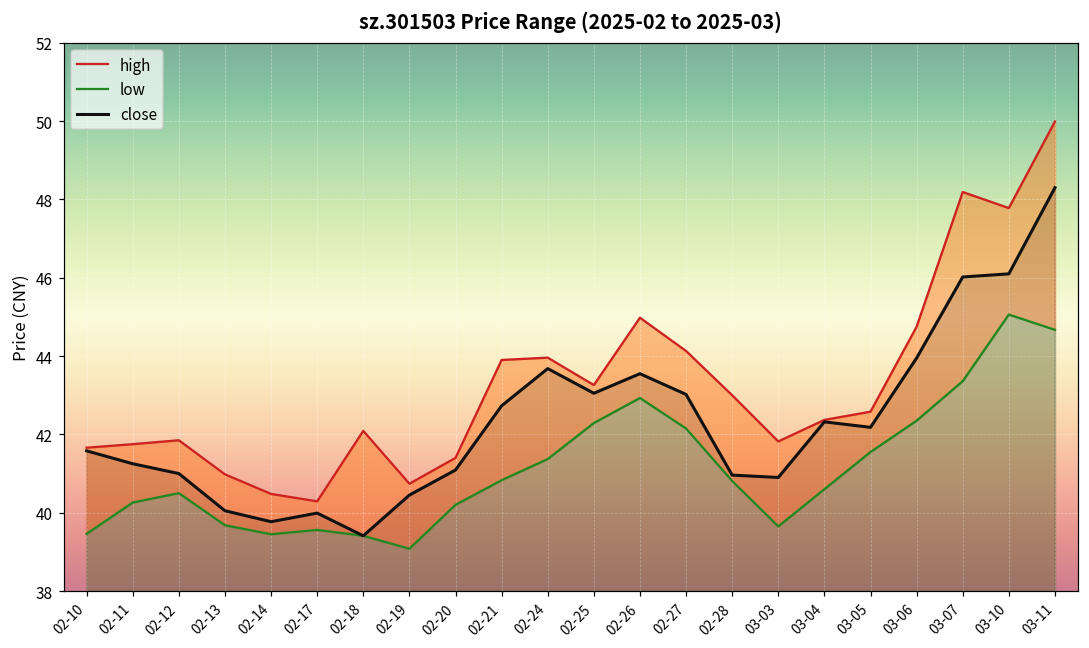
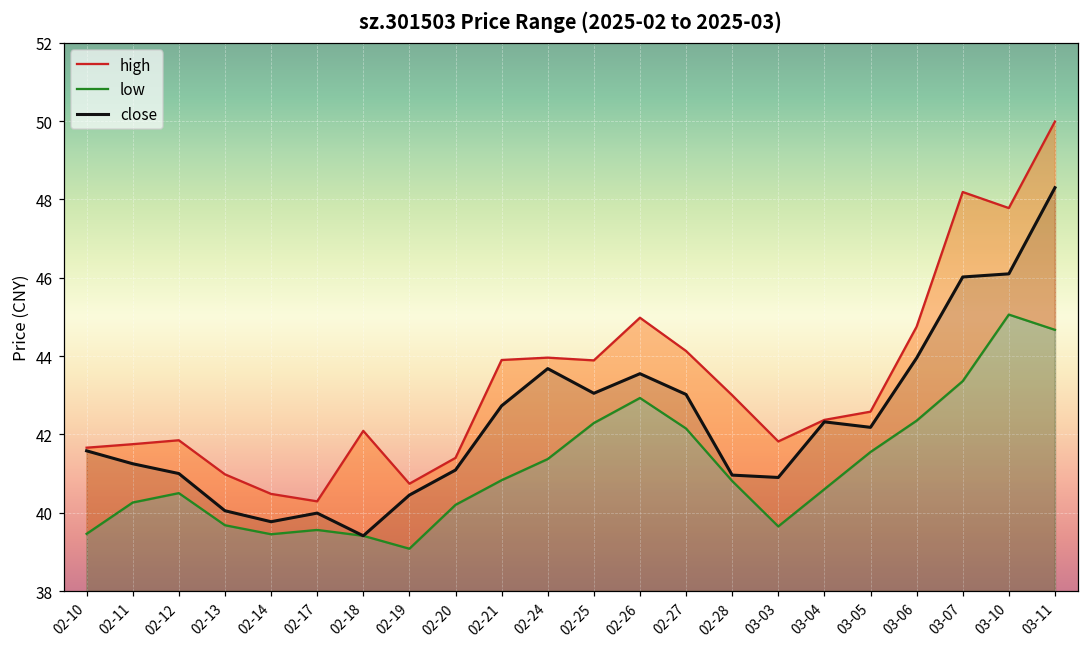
  {
    "high": {
      "02-10": 41.7,
      "02-11": 41.8,
      "02-12": 41.9,
      "02-13": 41.0,
      "02-14": 40.5,
      "02-17": 40.3,
      "02-18": 42.1,
      "02-19": 40.7,
      "02-20": 41.4,
      "02-21": 43.9,
      "02-24": 44.0,
-     "02-25": 43.3,
+     "02-25": 43.9,
      "02-26": 45.0,
      "02-27": 44.1,
      "02-28": 43.0,
      "03-03": 41.8,
      "03-05": 42.6,
      "03-06": 44.8,
      "03-07": 48.2,
      "03-10": 47.8,
      "03-11": 50.0
    },
    "low": {
      "02-10": 39.5,
      "02-11": 40.3,
      "02-12": 40.5,
      "02-13": 39.7,
      "02-14": 39.5,
      "02-17": 39.6,
      "02-19": 39.1,
      "02-20": 40.2,
      "02-21": 40.8,
      "02-24": 41.4,
      "02-25": 42.3,
      "02-26": 42.9,
      "02-27": 42.2,
      "02-28": 40.8,
      "03-03": 39.7,
      "03-04": 40.6,
      "03-05": 41.6,
      "03-06": 42.4,
      "03-07": 43.4,
      "03-10": 45.1,
      "03-11": 44.7
    },
    "close": {
      "02-10": 41.6,
      "02-11": 41.3,
      "02-12": 41.0,
      "02-13": 40.1,
      "02-14": 39.8,
      "02-17": 40.0,
      "02-19": 40.5,
      "02-20": 41.1,
      "02-21": 42.7,
      "02-24": 43.7,
      "02-25": 43.1,
      "02-26": 43.6,
      "02-27": 43.0,
      "02-28": 41.0,
      "03-03": 40.9,
      "03-05": 42.2,
      "03-06": 44.0,
      "03-07": 46.0,
      "03-10": 46.1,
      "03-11": 48.3
    }
  }
